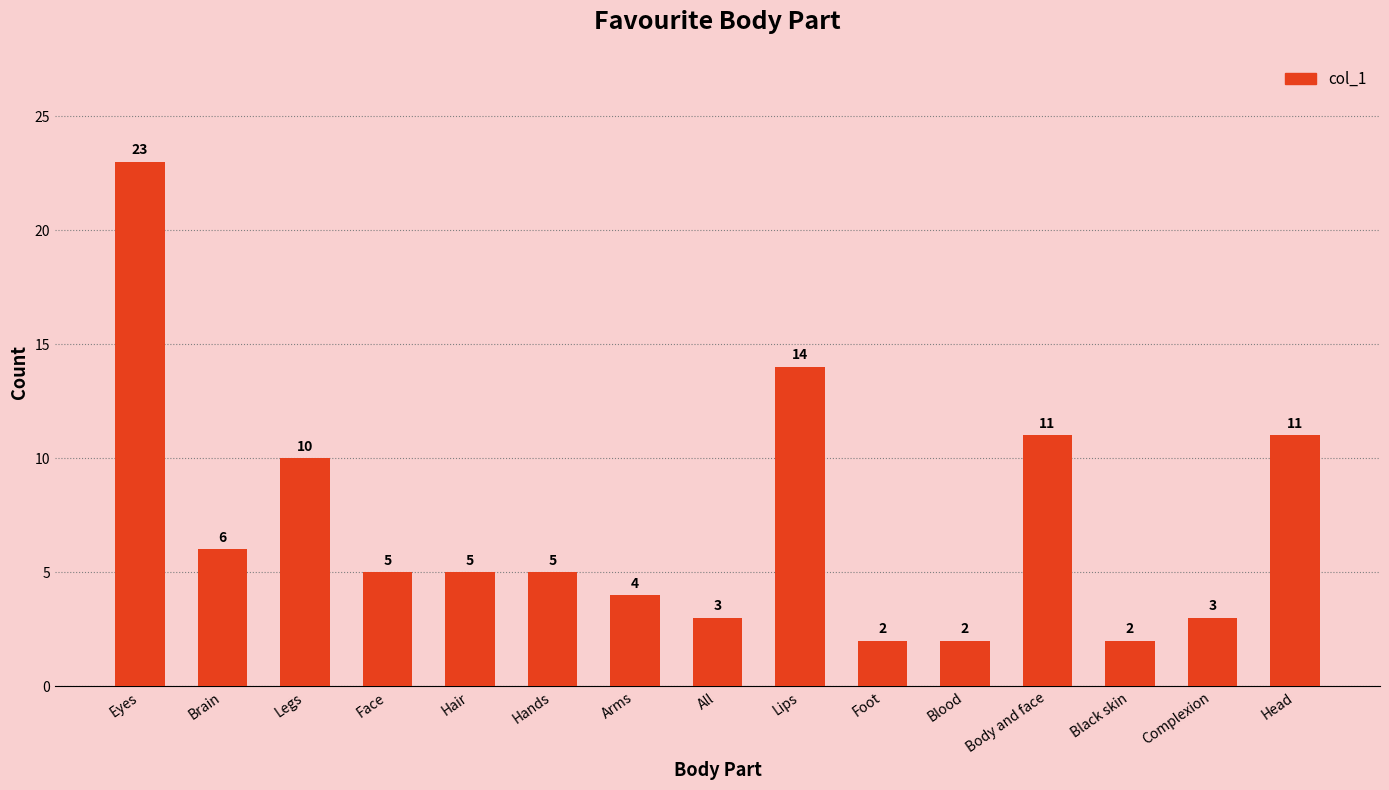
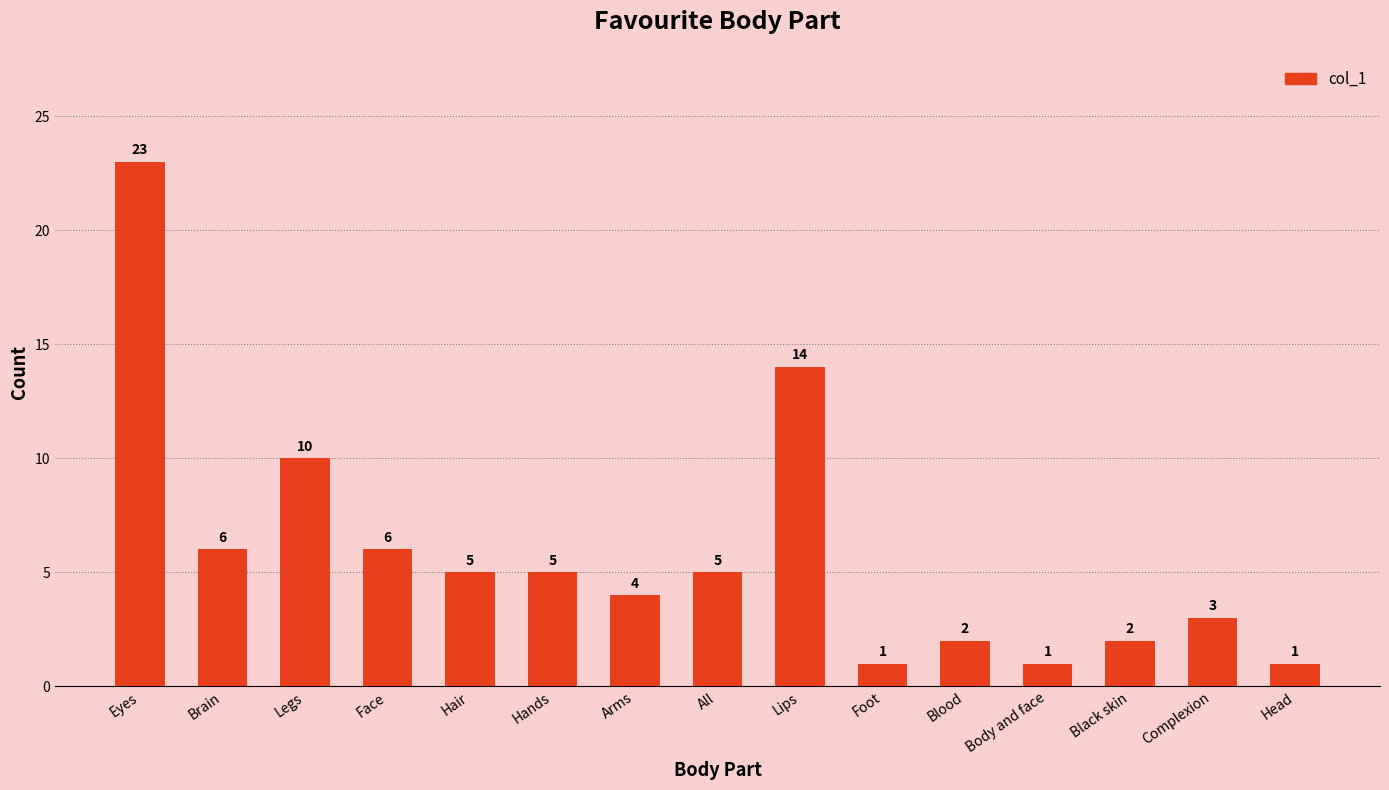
  {
    "Eyes": 23,
    "Brain": 6,
    "Legs": 10,
-   "Face": 5,
+   "Face": 6,
    "Hair": 5,
    "Hands": 5,
    "Arms": 4,
-   "All": 3,
+   "All": 5,
    "Lips": 14,
-   "Foot": 2,
+   "Foot": 1,
    "Blood": 2,
-   "Body and face": 11,
+   "Body and face": 1,
    "Black skin": 2,
    "Complexion": 3,
-   "Head": 11
+   "Head": 1
  }
